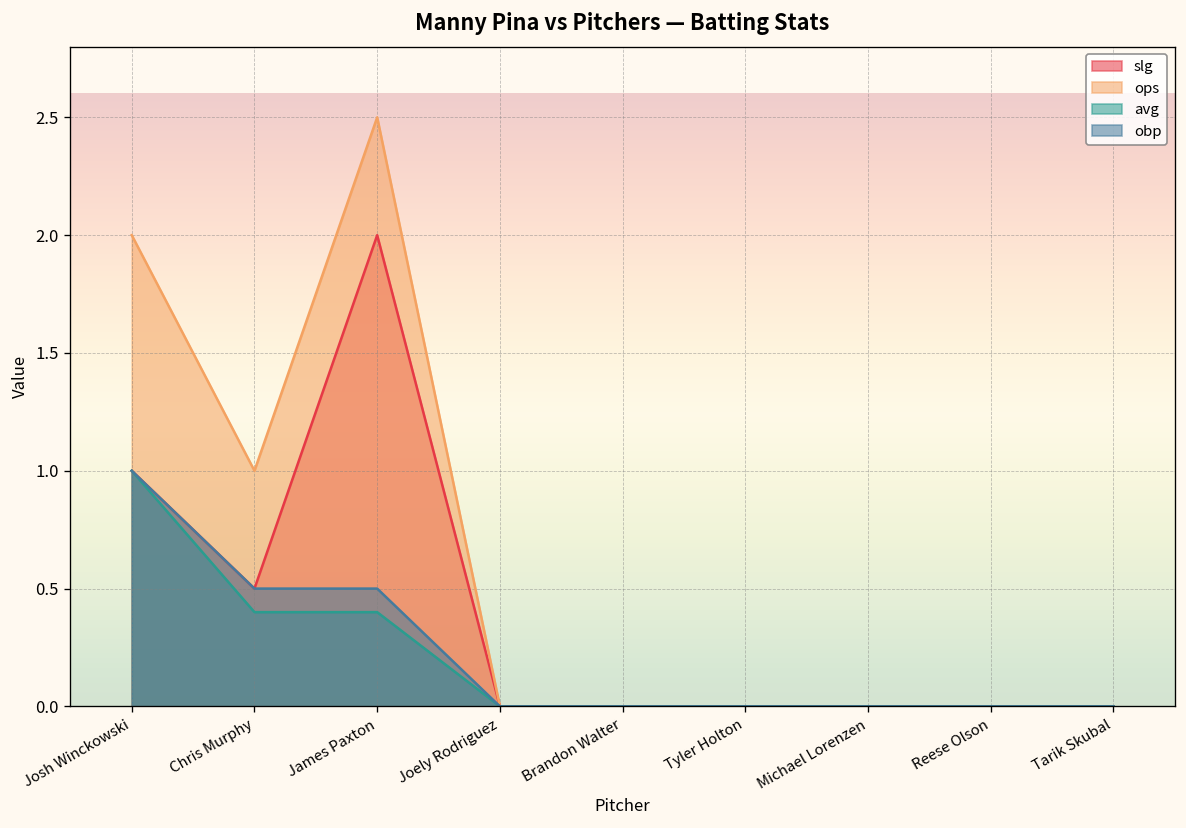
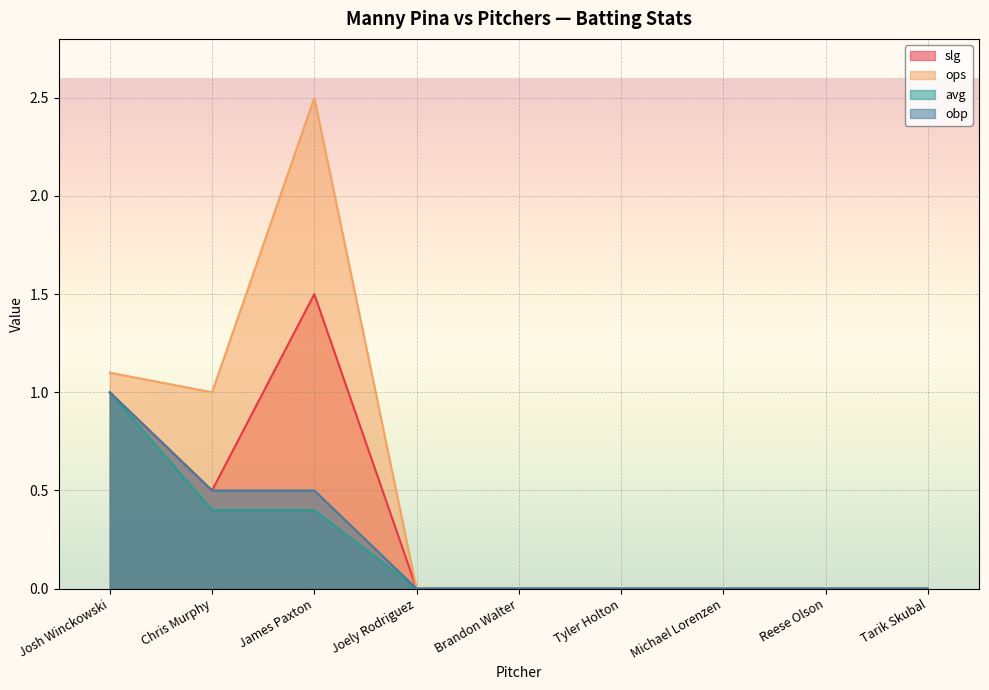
  {
    "slg": {
-     "James Paxton": 2.0
+     "James Paxton": 1.5
    },
    "ops": {
-     "Josh Winckowski": 2.0,
+     "Josh Winckowski": 1.1,
      "Chris Murphy": 1.0,
      "James Paxton": 2.5
    }
  }
